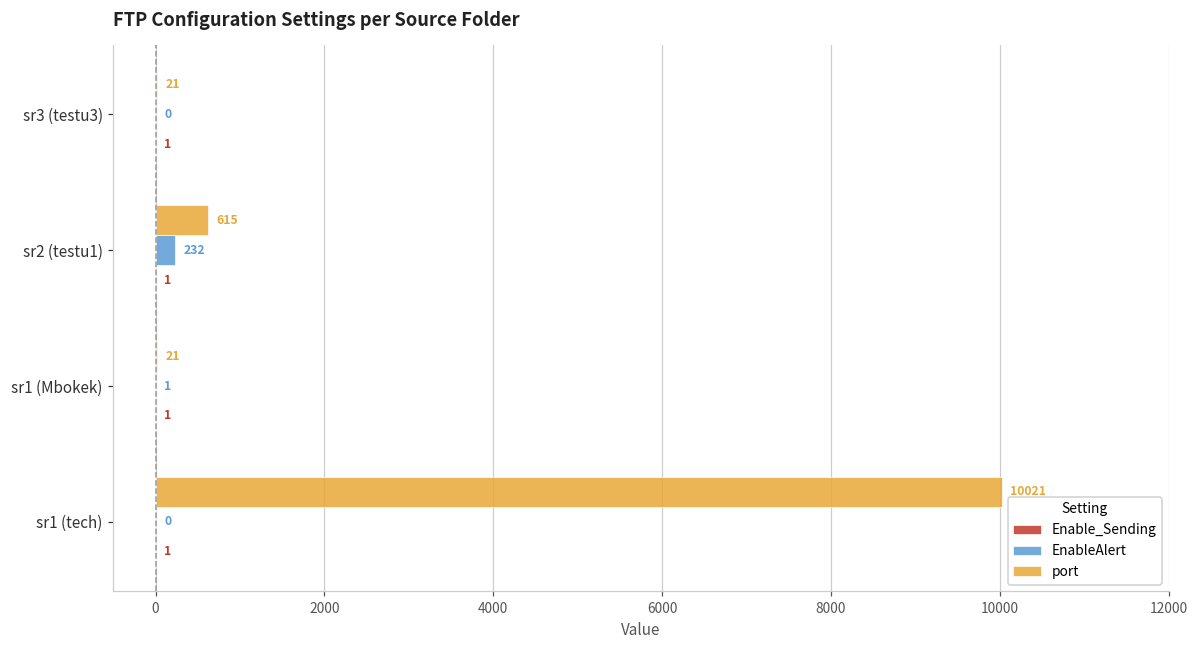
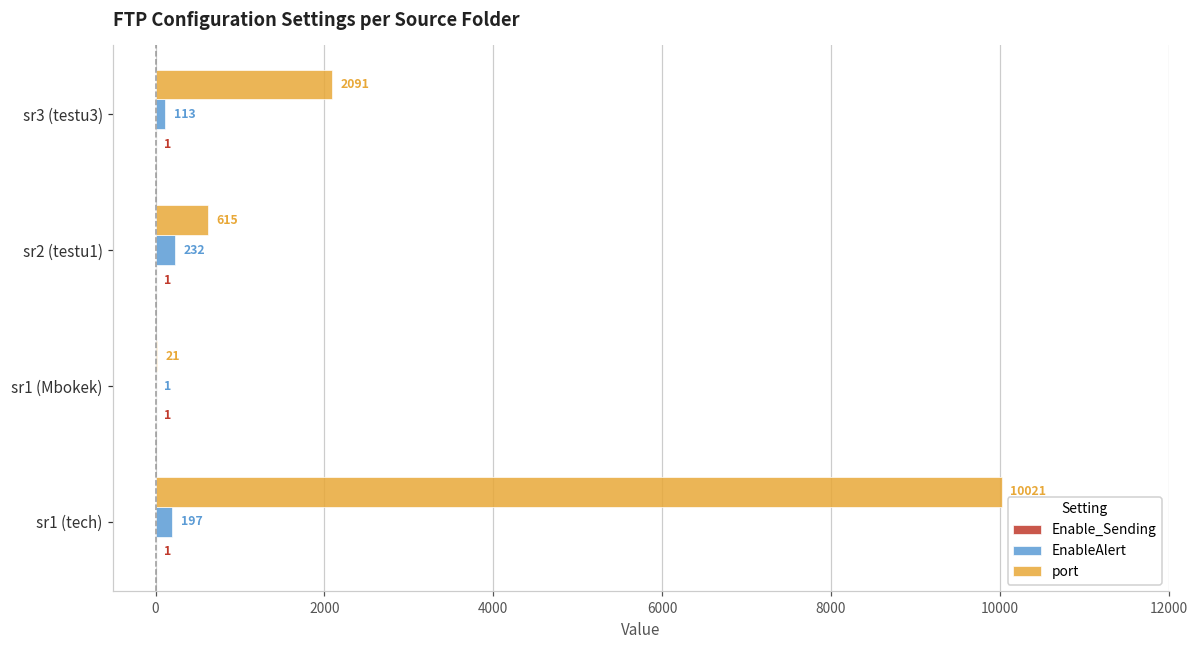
  {
    "Enable_Sending": {
      "sr3 (testu3)": 1,
      "sr2 (testu1)": 1,
      "sr1 (Mbokek)": 1,
      "sr1 (tech)": 1
    },
    "EnableAlert": {
-     "sr3 (testu3)": 0,
+     "sr3 (testu3)": 113,
      "sr2 (testu1)": 232,
      "sr1 (Mbokek)": 1,
-     "sr1 (tech)": 0
+     "sr1 (tech)": 197
    },
    "port": {
-     "sr3 (testu3)": 21,
+     "sr3 (testu3)": 2091,
      "sr2 (testu1)": 615,
      "sr1 (Mbokek)": 21
    }
  }
